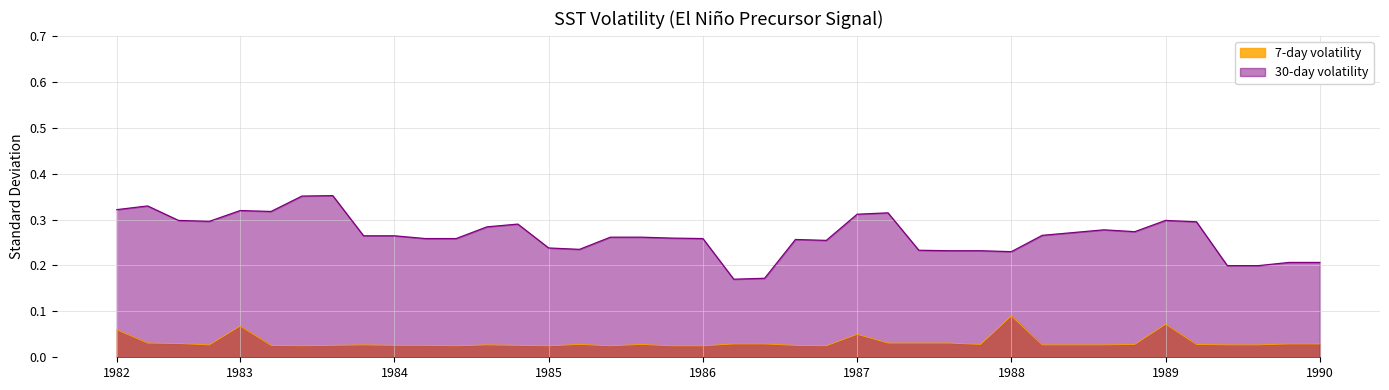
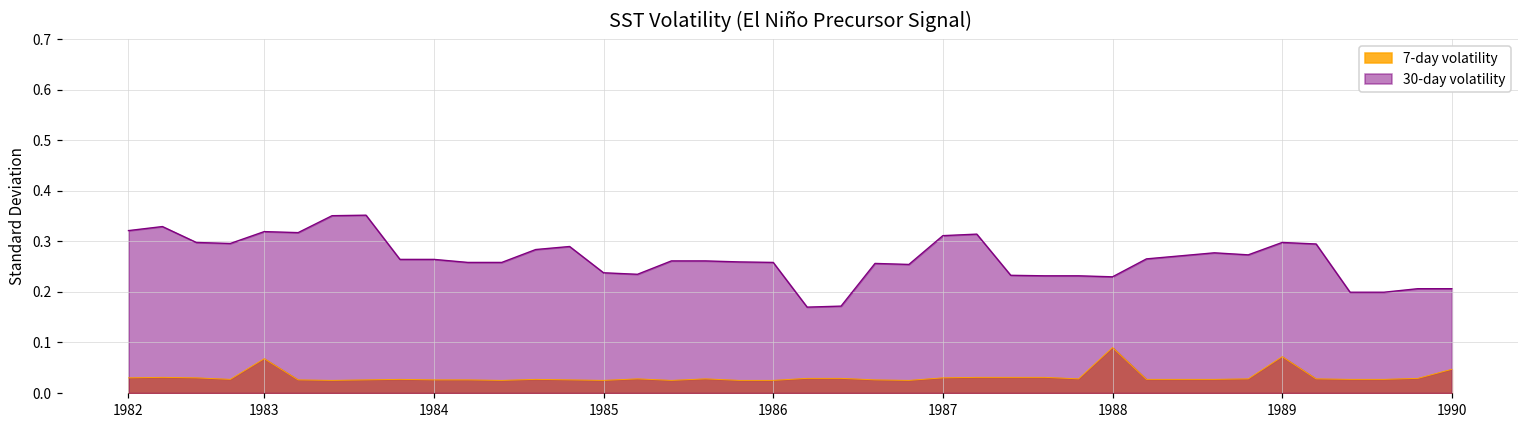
  {
    "7-day volatility": {
-     "1982": 0.06,
+     "1982": 0.03,
      "1983": 0.07,
      "1984": 0.03,
      "1985": 0.03,
      "1986": 0.03,
-     "1987": 0.05,
+     "1987": 0.03,
      "1988": 0.09,
      "1989": 0.07,
-     "1990": 0.03
+     "1990": 0.05
    },
    "30-day volatility": {
      "1982": 0.32,
      "1983": 0.32,
      "1984": 0.26,
      "1985": 0.24,
      "1986": 0.26,
      "1987": 0.31,
      "1988": 0.23,
      "1989": 0.30,
      "1990": 0.21
    }
  }
